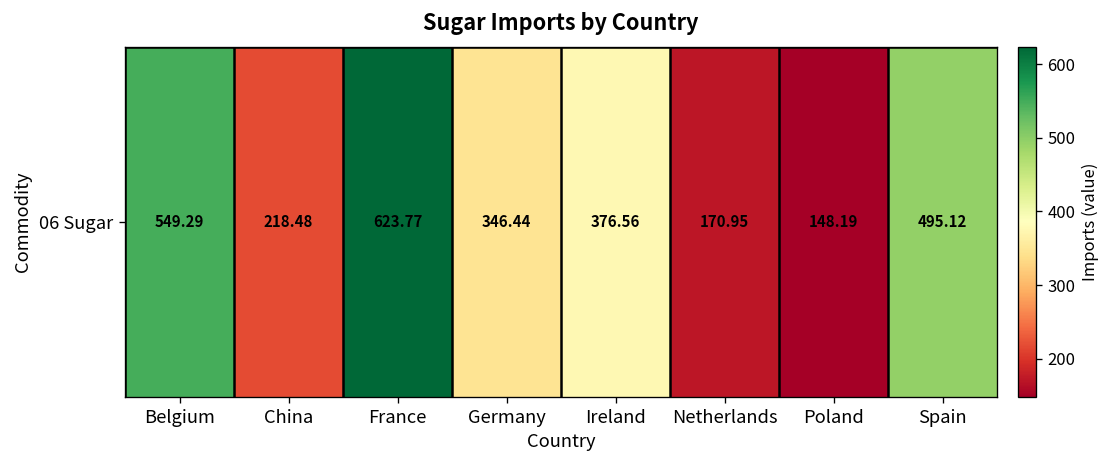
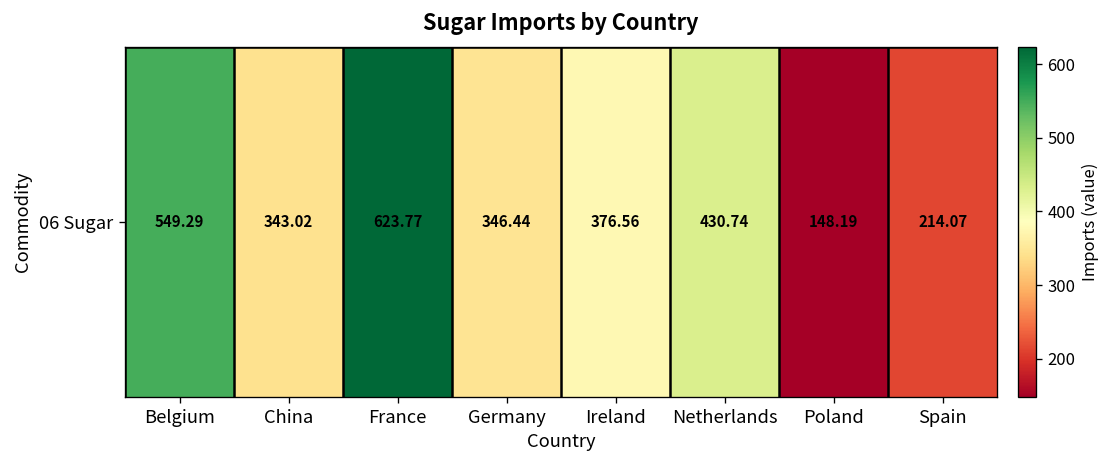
  {
    "06 Sugar": {
      "Belgium": 549.29,
-     "China": 218.48,
+     "China": 343.02,
      "France": 623.77,
      "Germany": 346.44,
      "Ireland": 376.56,
-     "Netherlands": 170.95,
+     "Netherlands": 430.74,
      "Poland": 148.19,
-     "Spain": 495.12
+     "Spain": 214.07
    }
  }
